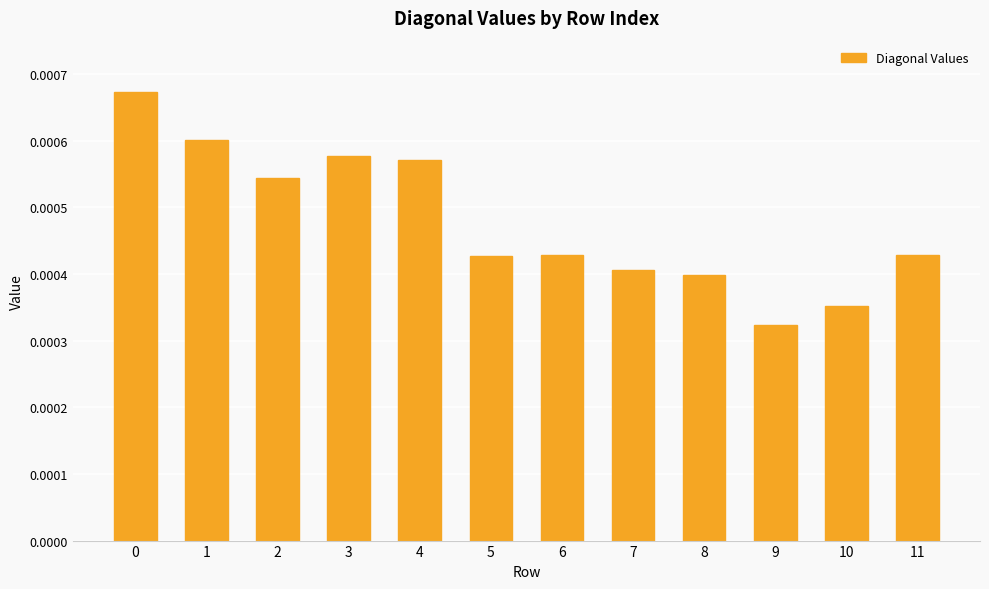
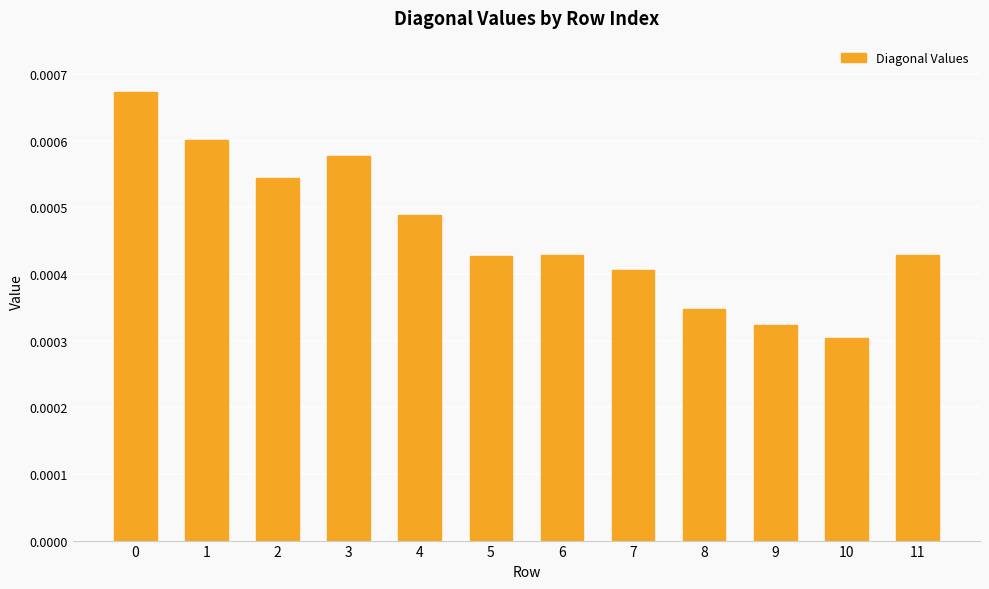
  {
    "0": 0.00067,
    "1": 0.00060,
    "2": 0.00054,
    "3": 0.00058,
-   "4": 0.00057,
+   "4": 0.00049,
    "5": 0.00043,
    "6": 0.00043,
    "7": 0.00041,
-   "8": 0.00040,
+   "8": 0.00035,
    "9": 0.00032,
-   "10": 0.00035,
+   "10": 0.00030,
    "11": 0.00043
  }
